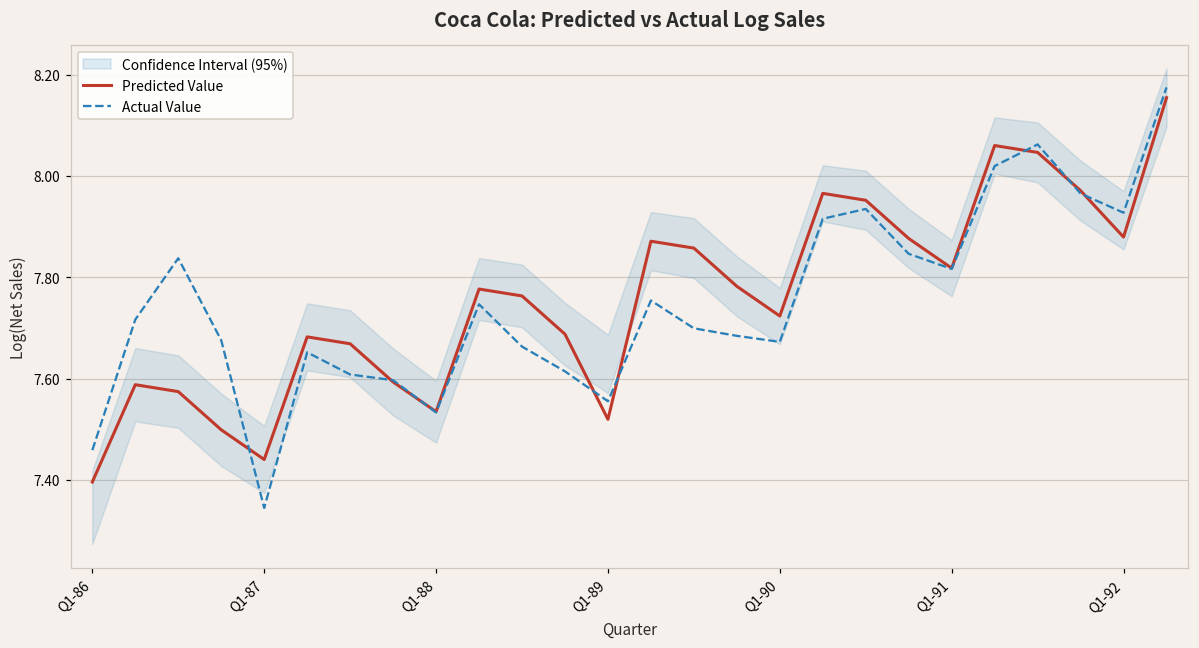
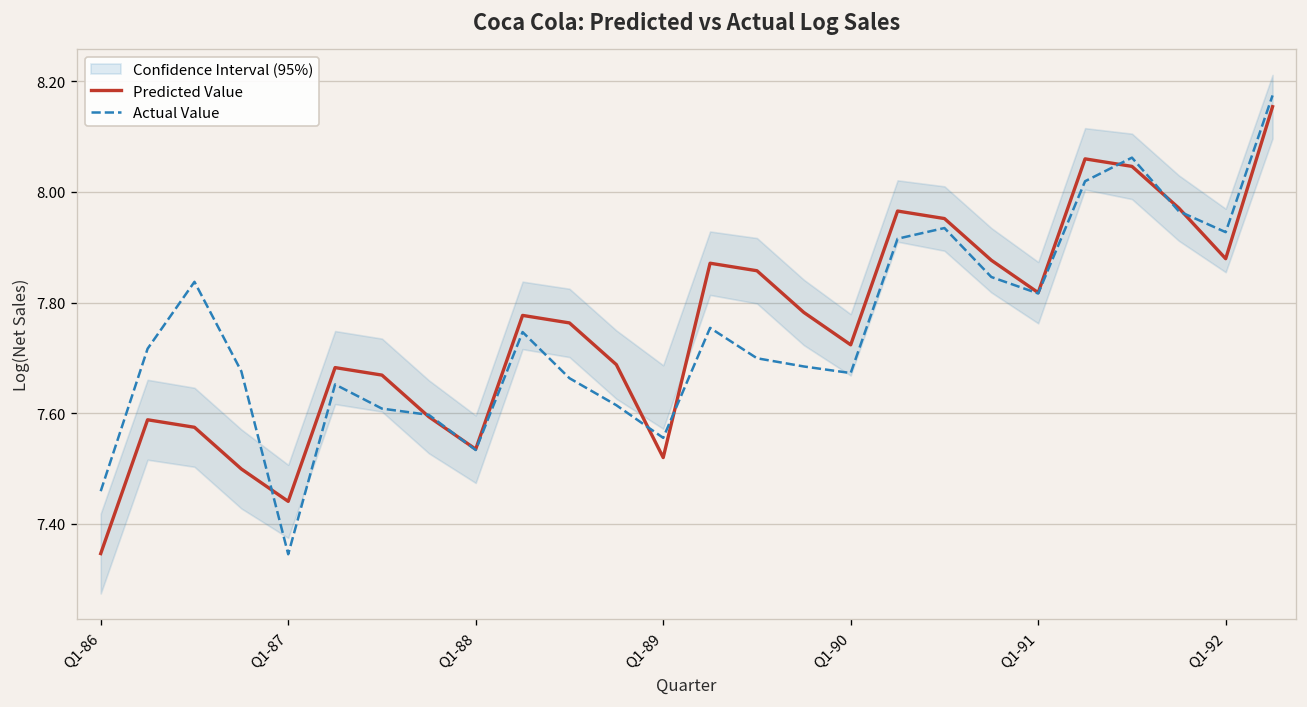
  {
    "Predicted Value": {
-     "Q1-86": 7.40,
+     "Q1-86": 7.35,
      "Q1-87": 7.44,
      "Q1-89": 7.52,
      "Q1-90": 7.72,
      "Q1-92": 7.88
    }
  }
